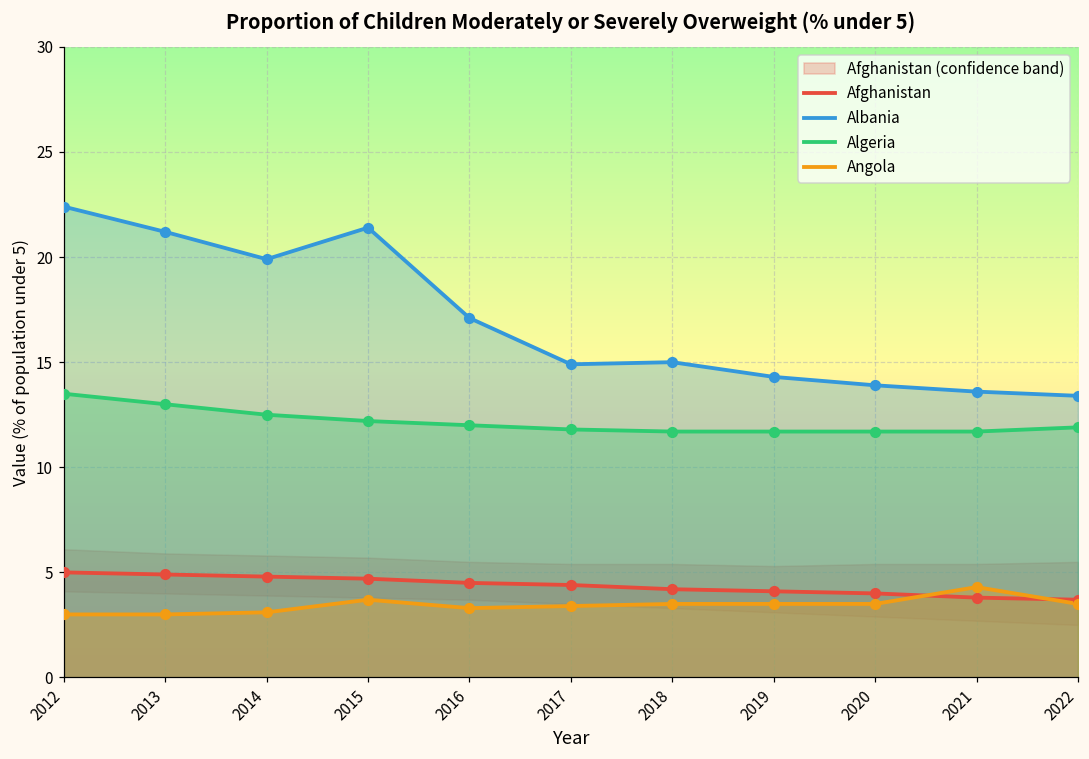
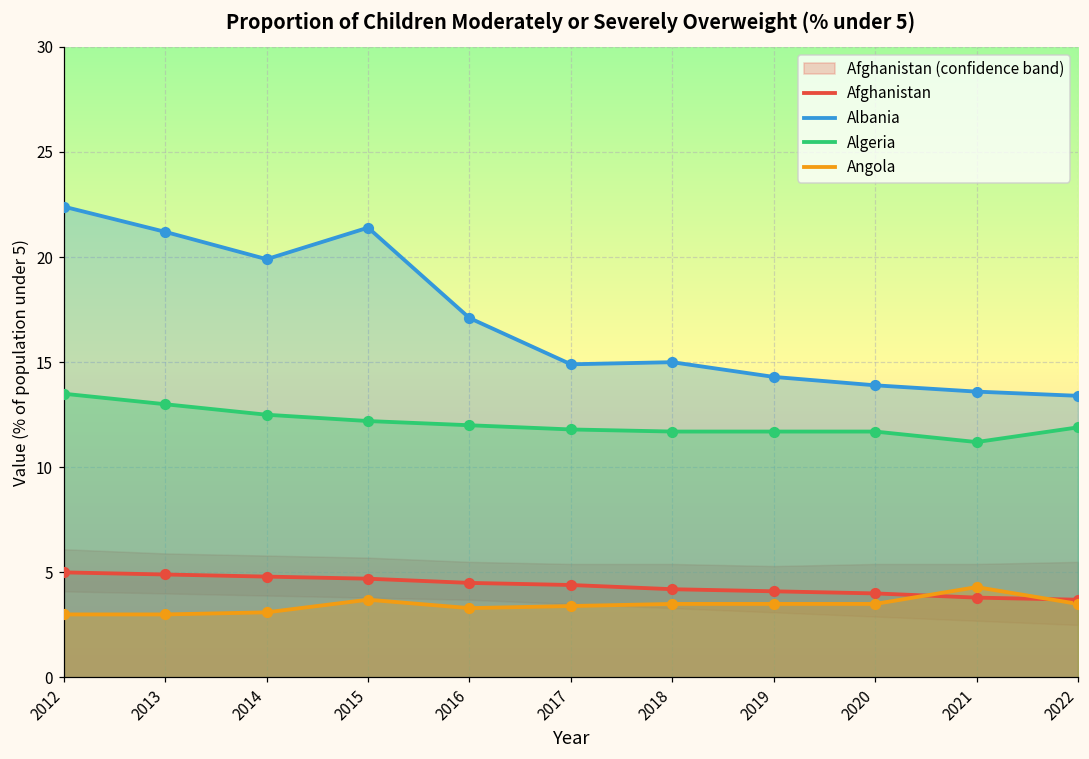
  {
    "Albania": {
      "2012": 22.4,
      "2013": 21.2,
      "2014": 19.9,
      "2015": 21.4,
      "2016": 17.1,
      "2017": 14.9,
      "2018": 15.0,
      "2019": 14.3,
      "2020": 13.9,
      "2021": 13.6,
      "2022": 13.4
    },
    "Algeria": {
      "2012": 13.5,
      "2013": 13.0,
      "2014": 12.5,
      "2015": 12.2,
      "2016": 12.0,
      "2017": 11.8,
      "2018": 11.7,
      "2019": 11.7,
      "2020": 11.7,
-     "2021": 11.7,
+     "2021": 11.2,
      "2022": 11.9
    },
    "Angola": {
      "2012": 3.0,
      "2013": 3.0,
      "2014": 3.1,
      "2015": 3.7,
      "2016": 3.3,
      "2017": 3.4,
      "2018": 3.5,
      "2019": 3.5,
      "2020": 3.5,
      "2021": 4.3,
      "2022": 3.5
    }
  }
